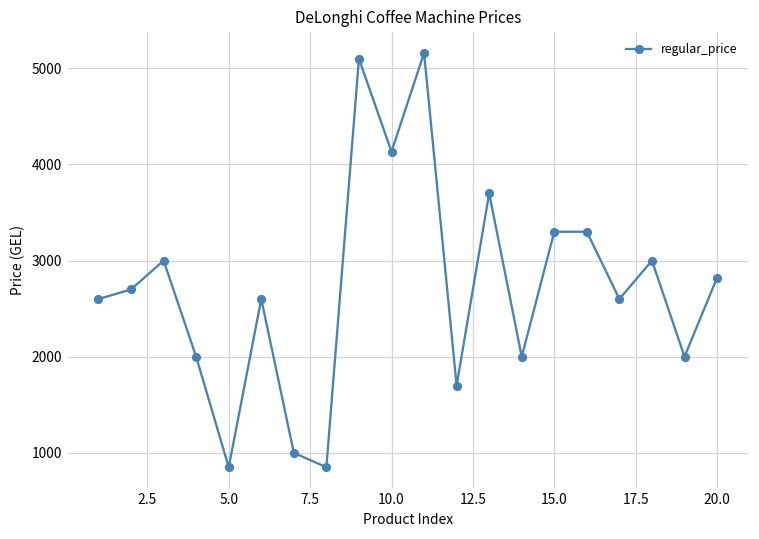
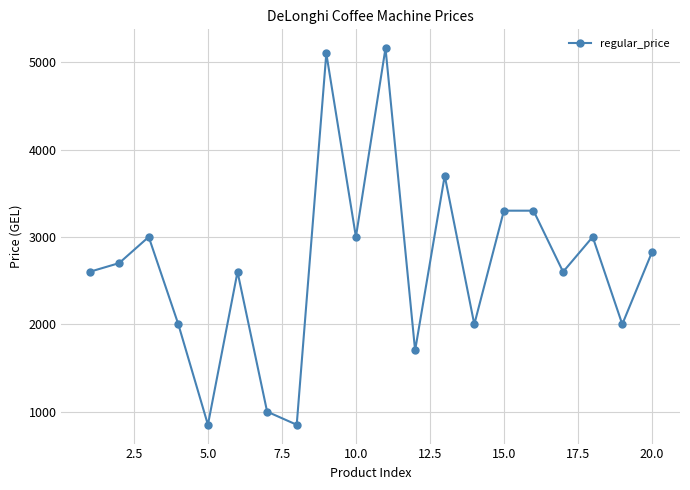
  {
    "5.0": 800,
-   "10.0": 4100,
+   "10.0": 3000,
    "15.0": 3300,
    "20.0": 2800
  }
